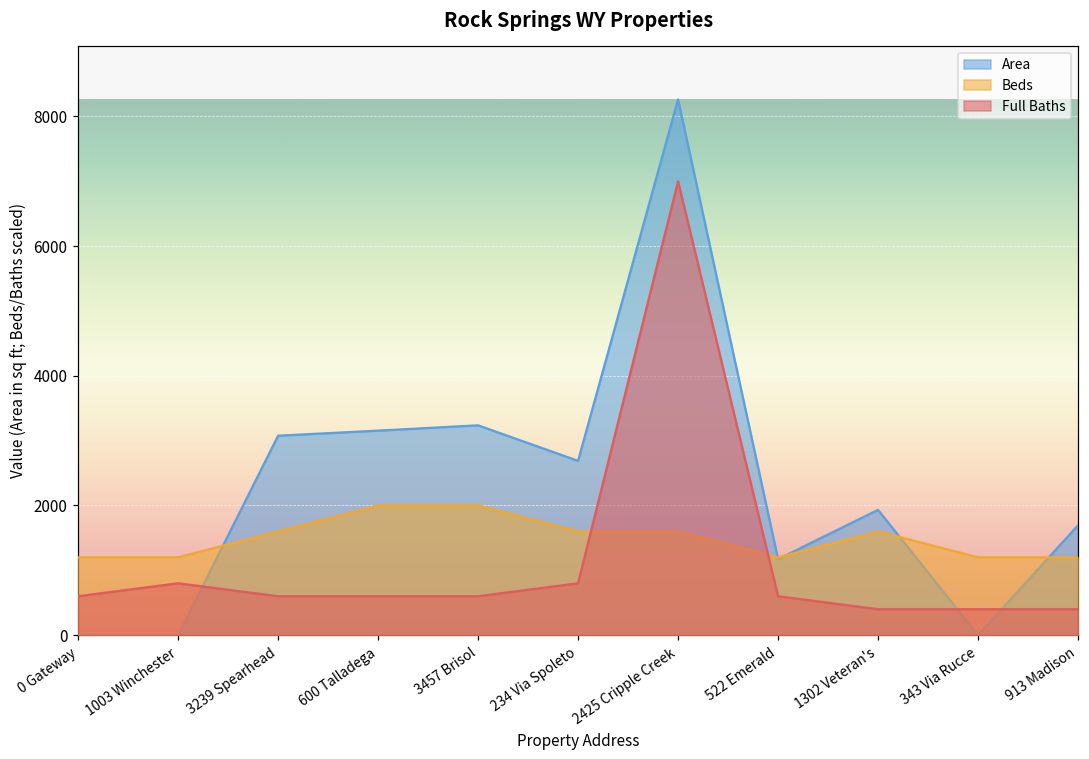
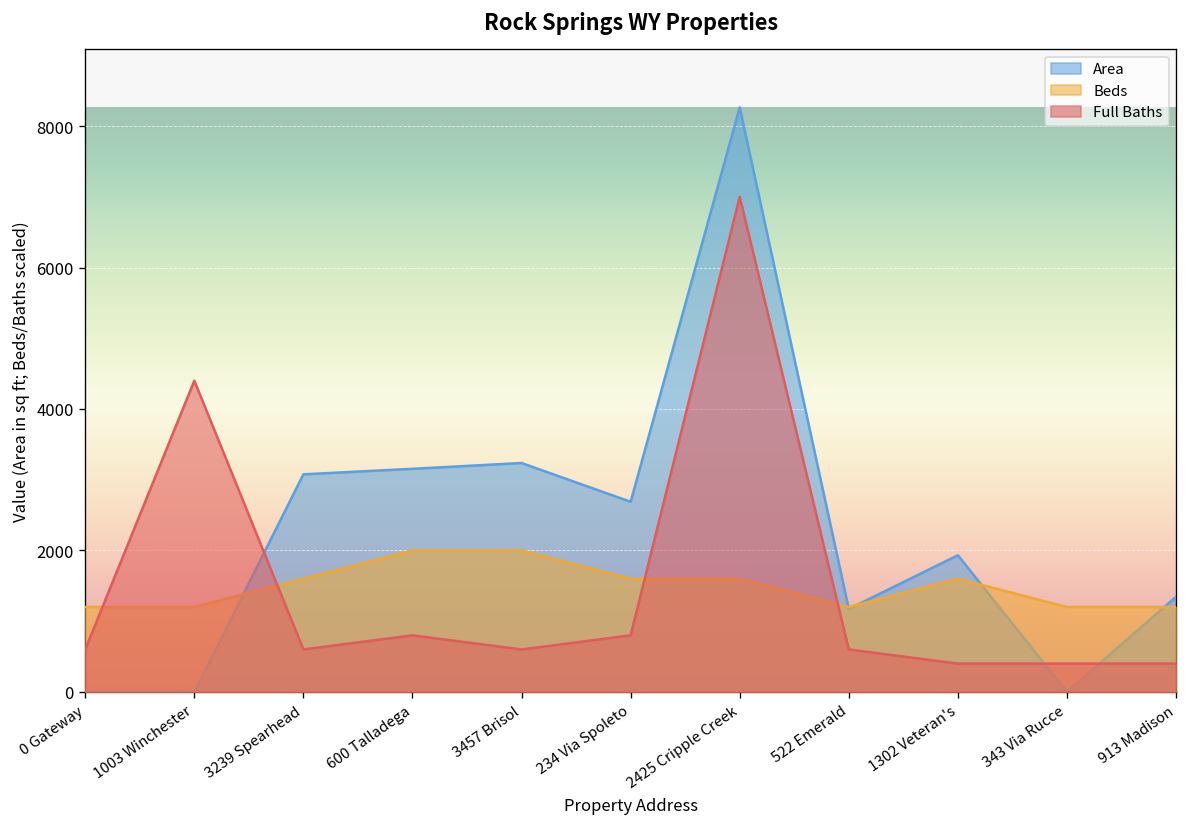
  {
    "Area": {
      "0 Gateway": 0,
      "1003 Winchester": 0,
      "3239 Spearhead": 3100,
      "600 Talladega": 3200,
      "3457 Brisol": 3200,
      "234 Via Spoleto": 2700,
      "2425 Cripple Creek": 8300,
      "1302 Veteran's": 1900,
      "343 Via Rucce": 0,
-     "913 Madison": 1700
+     "913 Madison": 1300
    },
    "Beds": {
      "0 Gateway": 1200,
      "1003 Winchester": 1200,
      "3239 Spearhead": 1600,
      "600 Talladega": 2000,
      "3457 Brisol": 2000,
      "234 Via Spoleto": 1600,
      "2425 Cripple Creek": 1600,
      "1302 Veteran's": 1600,
      "343 Via Rucce": 1200,
      "913 Madison": 1200
    },
    "Full Baths": {
      "0 Gateway": 600,
-     "1003 Winchester": 800,
+     "1003 Winchester": 4400,
      "3239 Spearhead": 600,
-     "600 Talladega": 600,
+     "600 Talladega": 800,
      "3457 Brisol": 600,
      "234 Via Spoleto": 800,
      "2425 Cripple Creek": 7000,
      "522 Emerald": 600,
      "1302 Veteran's": 400,
      "343 Via Rucce": 400,
      "913 Madison": 400
    }
  }
